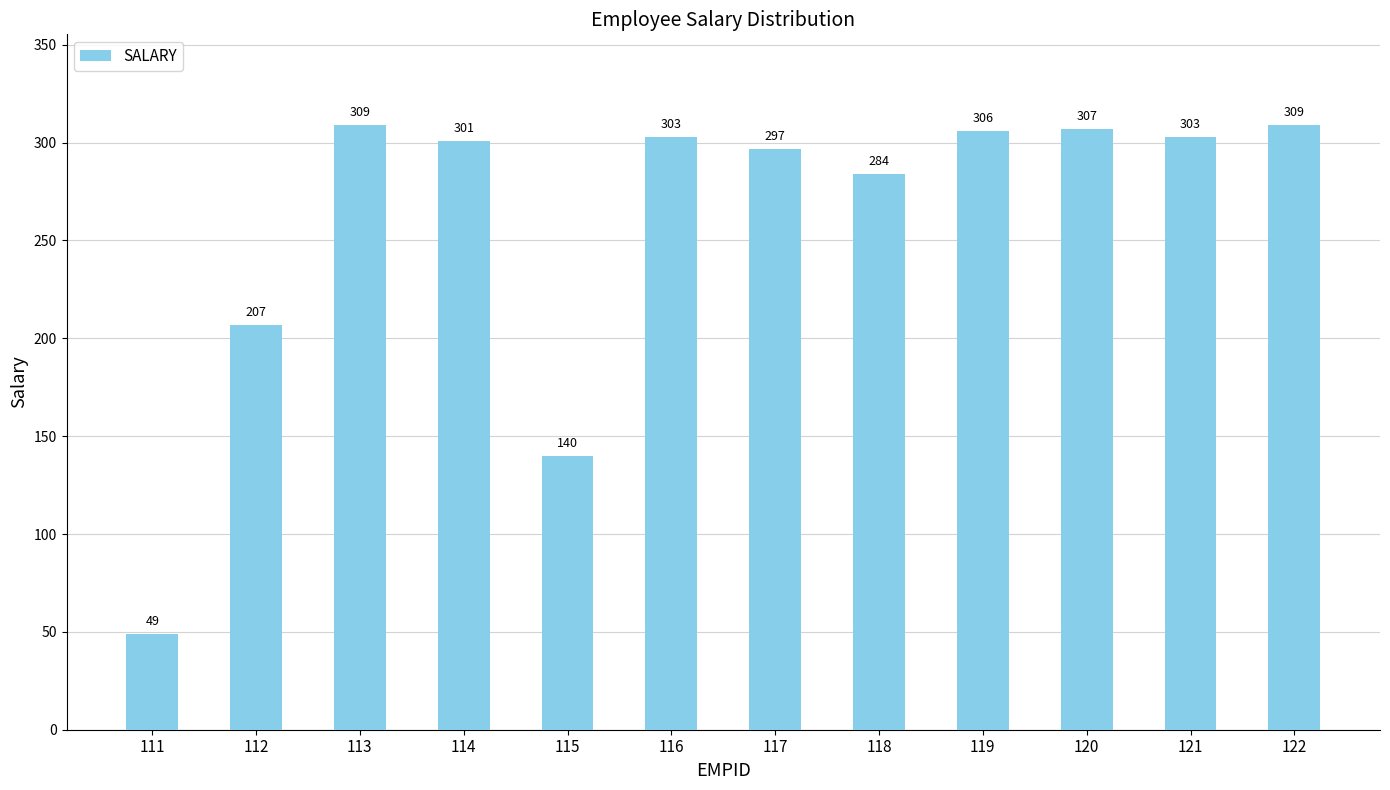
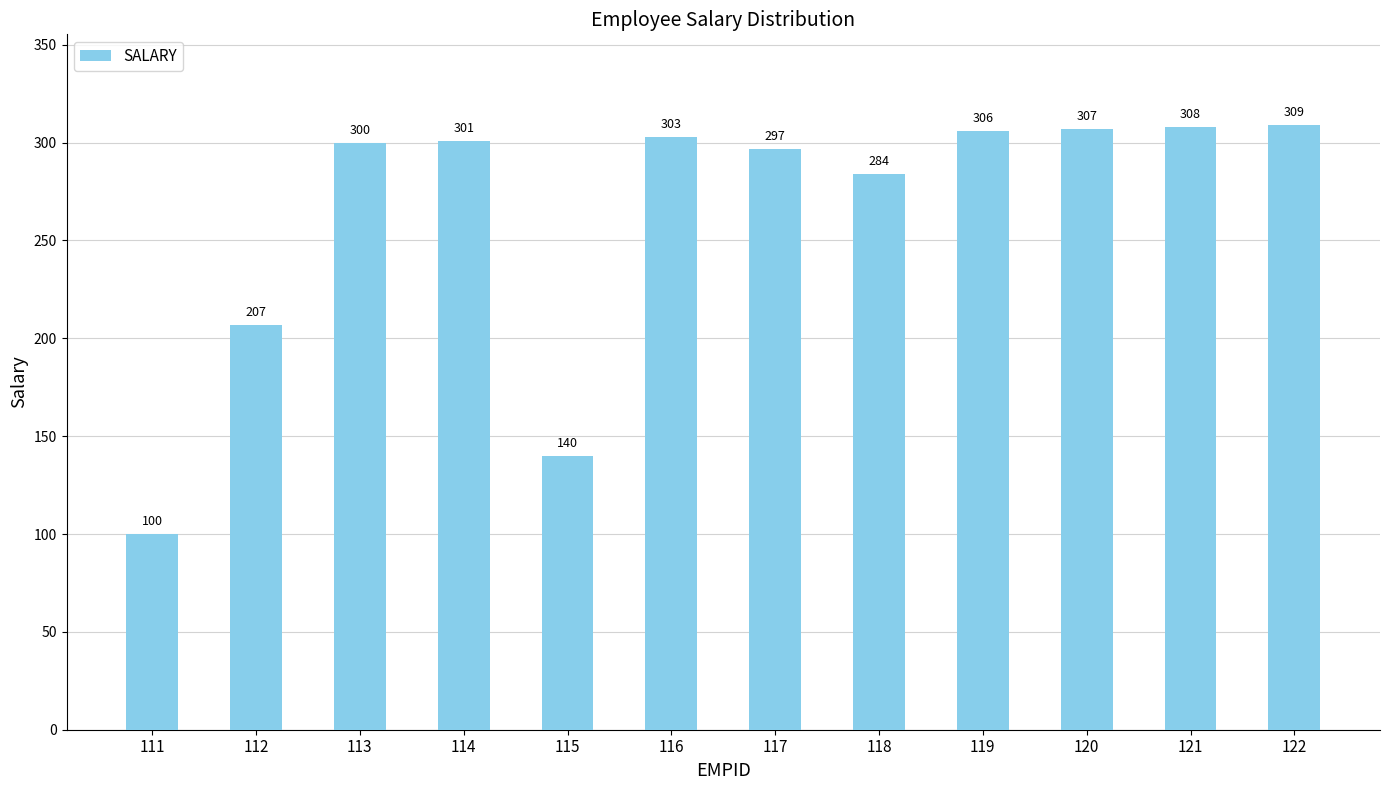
  {
-   "111": 49,
+   "111": 100,
    "112": 207,
-   "113": 309,
+   "113": 300,
    "114": 301,
    "115": 140,
    "116": 303,
    "117": 297,
    "118": 284,
    "119": 306,
    "120": 307,
-   "121": 303,
+   "121": 308,
    "122": 309
  }
